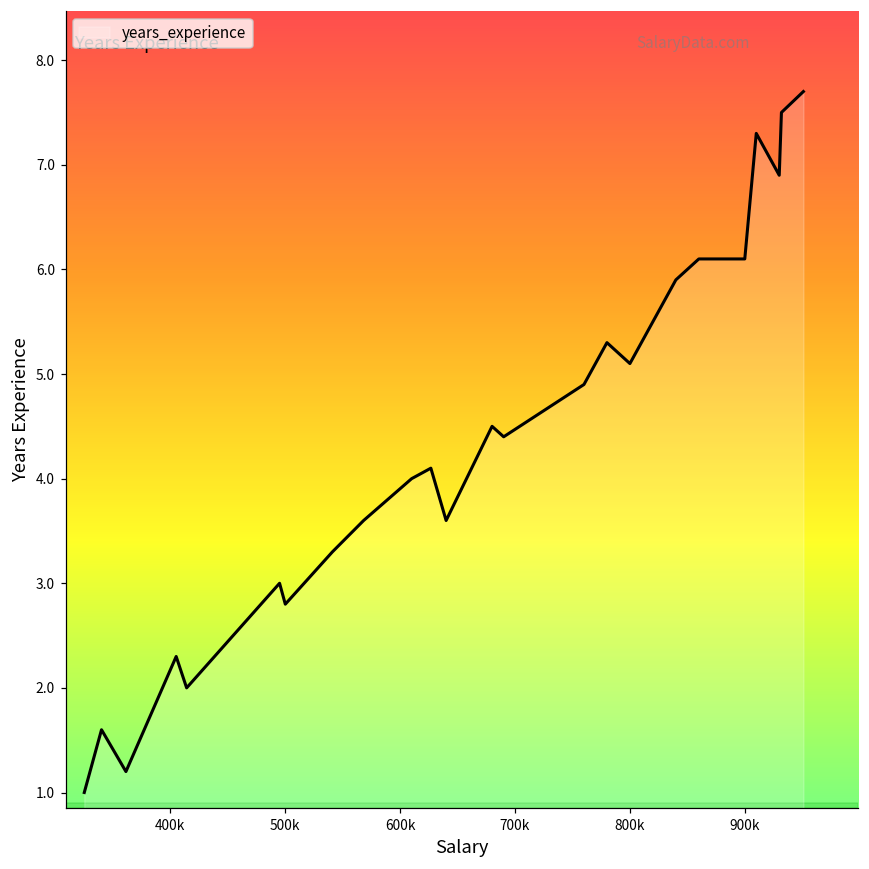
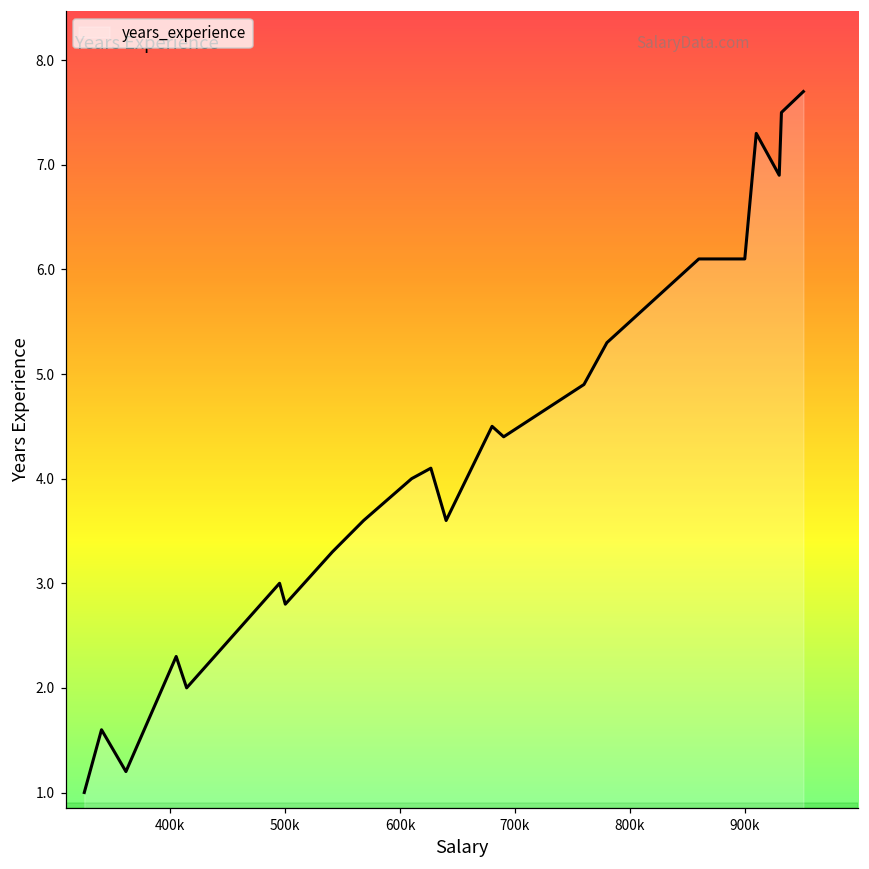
  {
    "500k": 2.8,
-   "800k": 5.1,
+   "800k": 5.5,
    "900k": 6.1
  }
